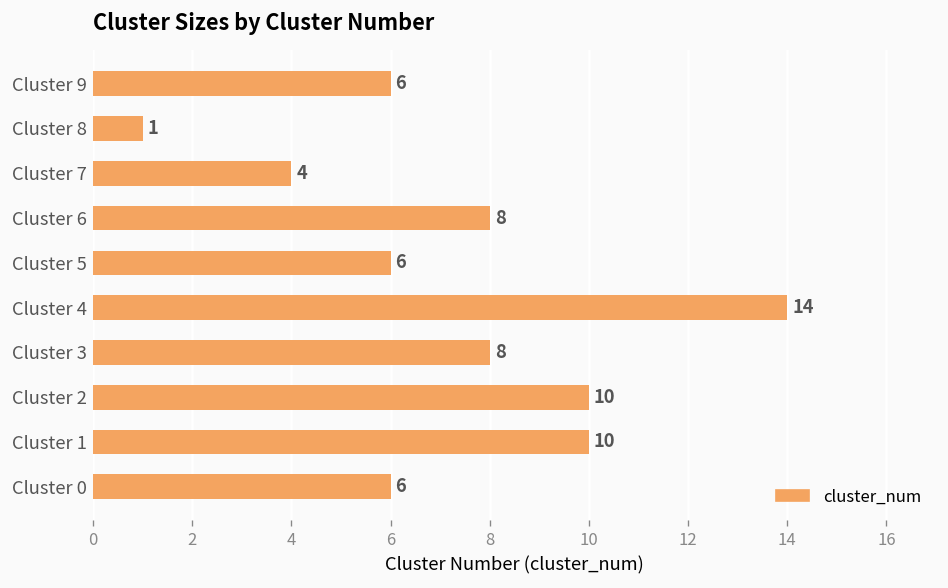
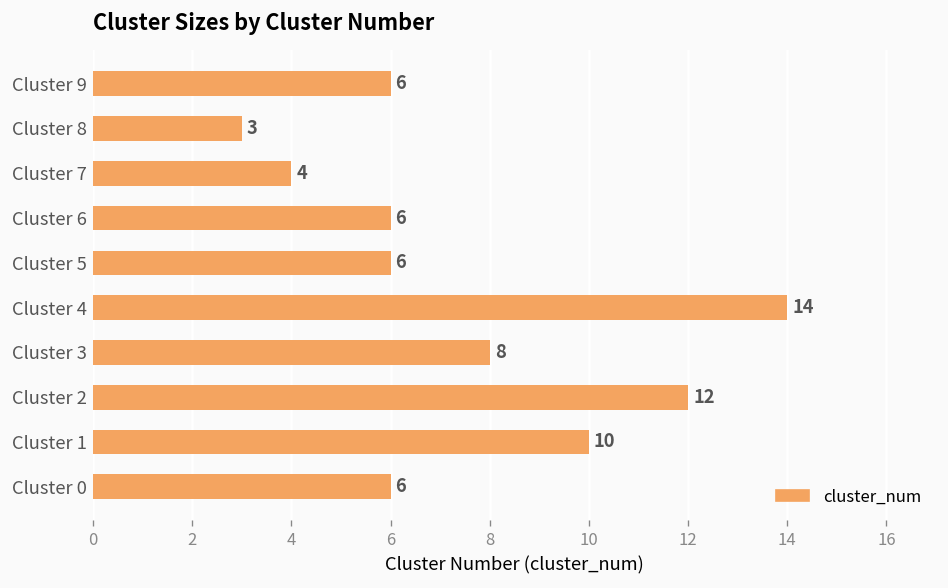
  {
    "Cluster 9": 6,
-   "Cluster 8": 1,
+   "Cluster 8": 3,
    "Cluster 7": 4,
-   "Cluster 6": 8,
+   "Cluster 6": 6,
    "Cluster 5": 6,
    "Cluster 4": 14,
    "Cluster 3": 8,
-   "Cluster 2": 10,
+   "Cluster 2": 12,
    "Cluster 1": 10,
    "Cluster 0": 6
  }
